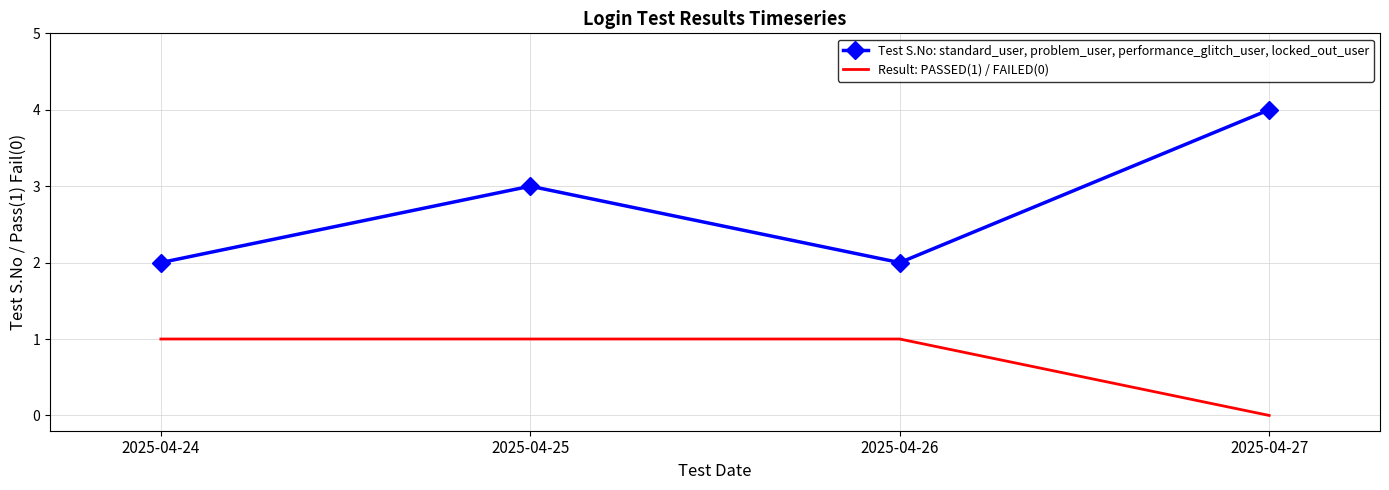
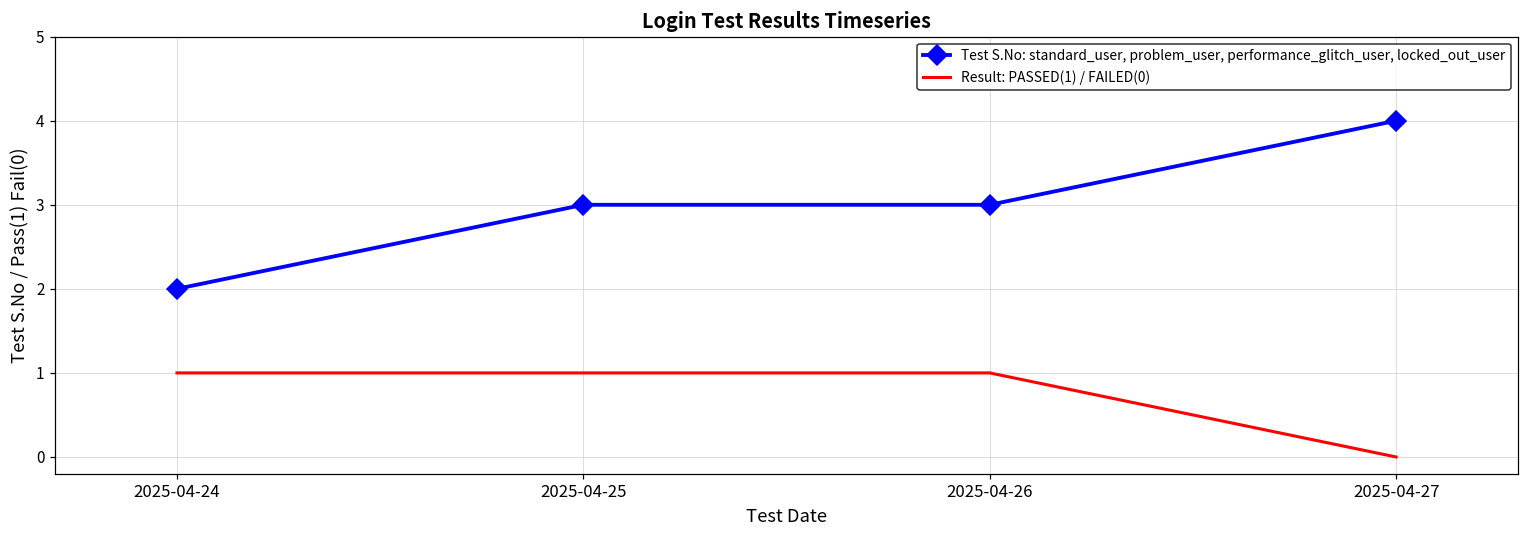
  {
    "Test S.No: standard_user, problem_user, performance_glitch_user, locked_out_user": {
      "2025-04-24": 2,
      "2025-04-25": 3,
-     "2025-04-26": 2,
+     "2025-04-26": 3,
      "2025-04-27": 4
    },
    "Result: PASSED(1) / FAILED(0)": {
      "2025-04-24": 1,
      "2025-04-25": 1,
      "2025-04-26": 1,
      "2025-04-27": 0
    }
  }
